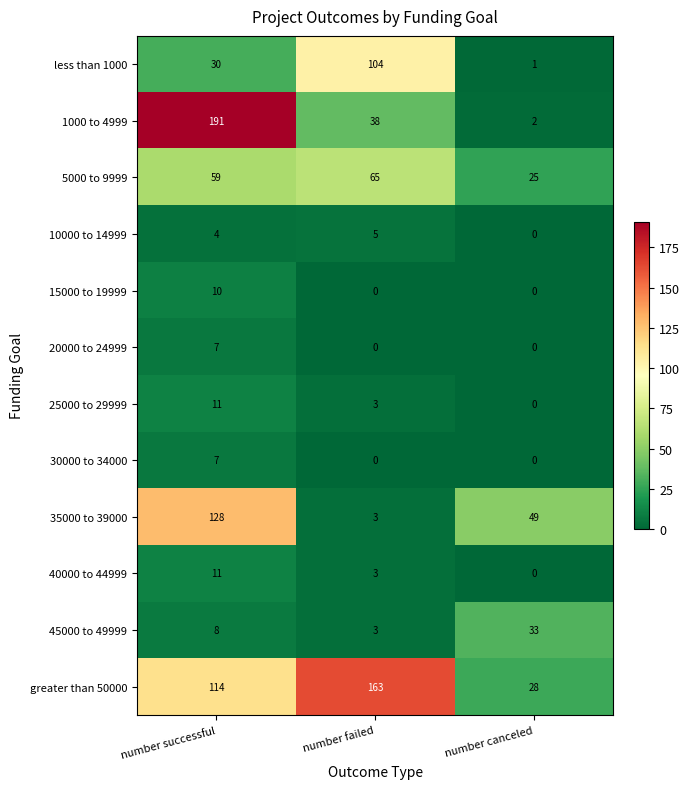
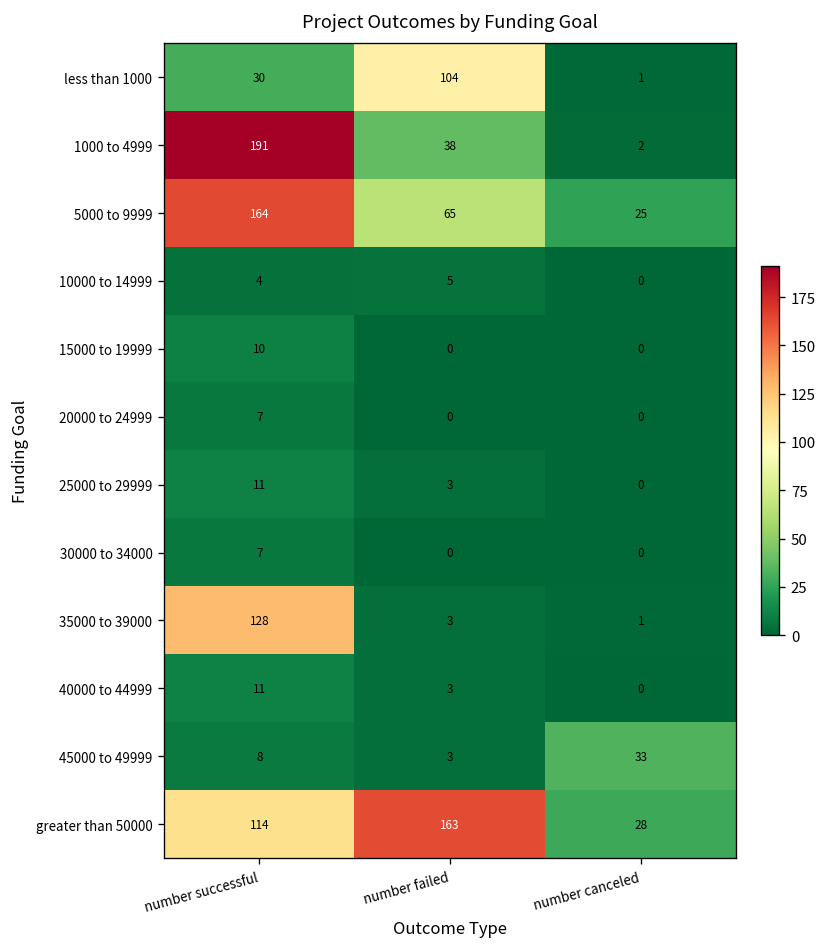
  {
    "less than 1000": {
      "number successful": 30,
      "number failed": 104,
      "number canceled": 1
    },
    "1000 to 4999": {
      "number successful": 191,
      "number failed": 38,
      "number canceled": 2
    },
    "5000 to 9999": {
-     "number successful": 59,
+     "number successful": 164,
      "number failed": 65,
      "number canceled": 25
    },
    "10000 to 14999": {
      "number successful": 4,
      "number failed": 5,
      "number canceled": 0
    },
    "15000 to 19999": {
      "number successful": 10,
      "number failed": 0,
      "number canceled": 0
    },
    "20000 to 24999": {
      "number successful": 7,
      "number failed": 0,
      "number canceled": 0
    },
    "25000 to 29999": {
      "number successful": 11,
      "number failed": 3,
      "number canceled": 0
    },
    "30000 to 34000": {
      "number successful": 7,
      "number failed": 0,
      "number canceled": 0
    },
    "35000 to 39000": {
      "number successful": 128,
      "number failed": 3,
-     "number canceled": 49
+     "number canceled": 1
    },
    "40000 to 44999": {
      "number successful": 11,
      "number failed": 3,
      "number canceled": 0
    },
    "45000 to 49999": {
      "number successful": 8,
      "number failed": 3,
      "number canceled": 33
    },
    "greater than 50000": {
      "number successful": 114,
      "number failed": 163,
      "number canceled": 28
    }
  }
